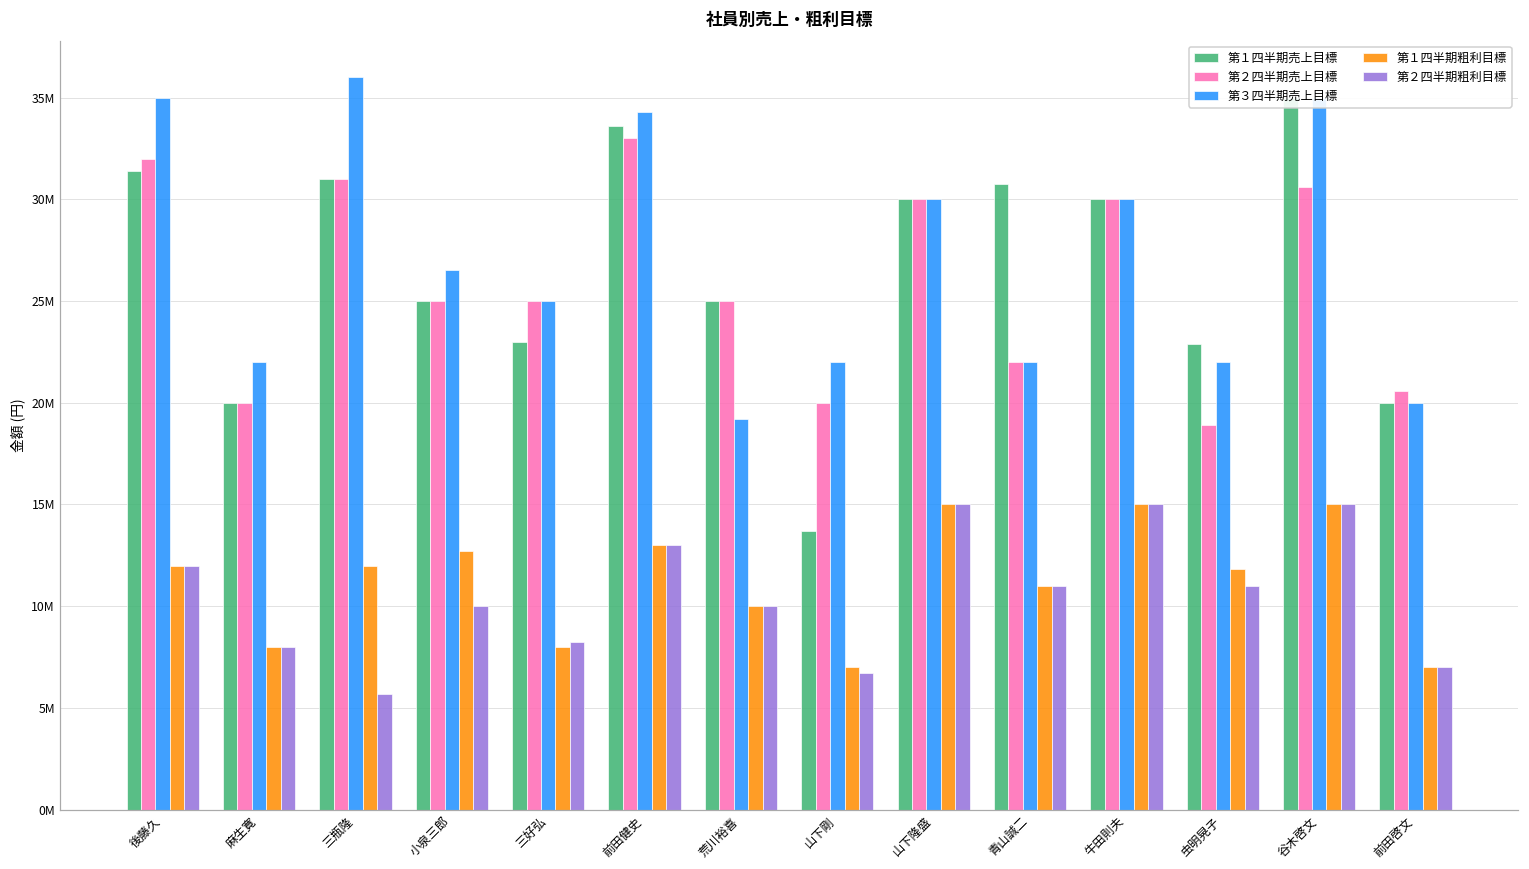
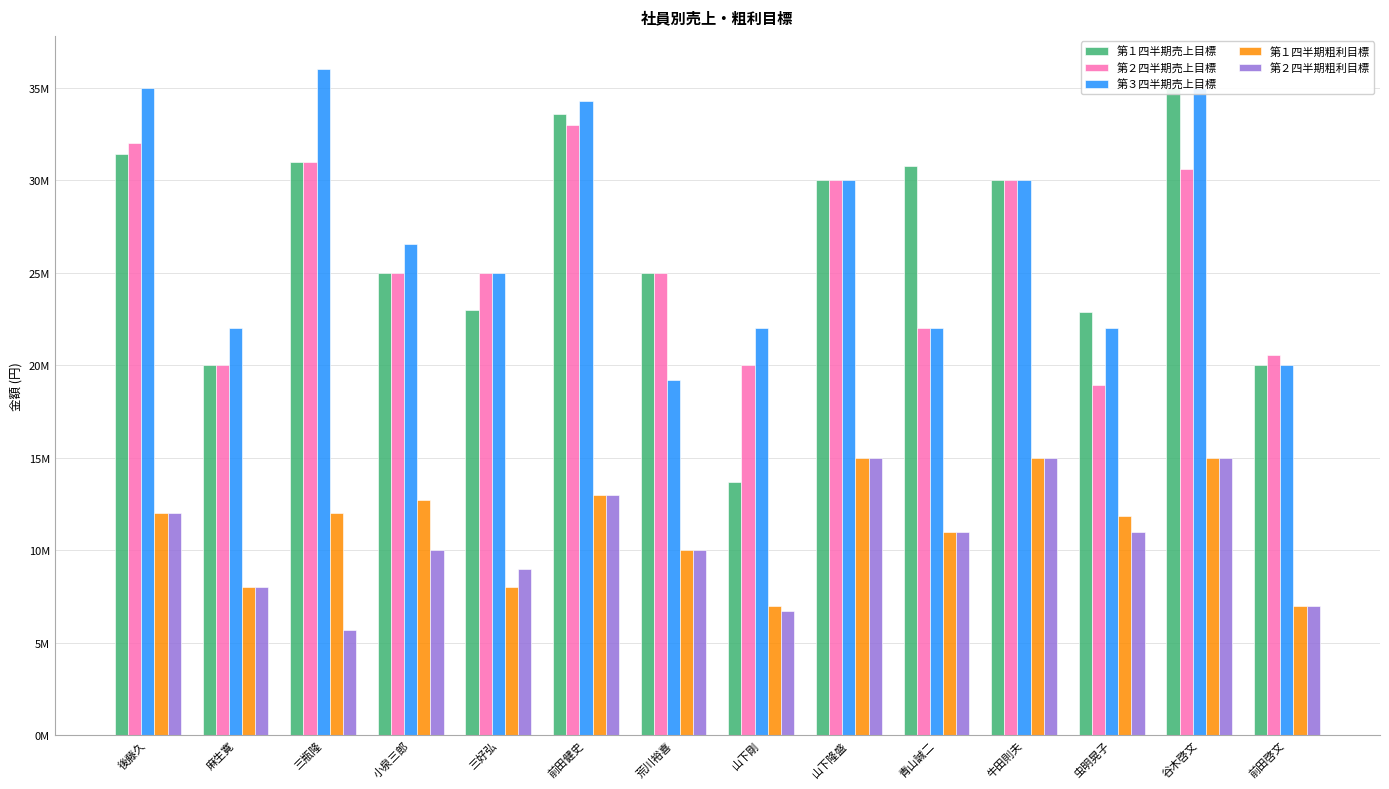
  {
    "第１四半期売上目標": {
      "後藤久": 31400000,
      "麻生寛": 20000000,
      "三瓶隆": 31000000,
      "小泉三郎": 25000000,
      "三好弘": 23000000,
      "前田健史": 33600000,
      "荒川裕喜": 25000000,
      "山下剛": 13700000,
      "山下隆盛": 30000000,
      "青山誠二": 30800000,
      "牛田則夫": 30000000,
      "虫明晃子": 22900000,
      "前田啓文": 20000000
    },
    "第２四半期売上目標": {
      "後藤久": 32000000,
      "麻生寛": 20000000,
      "三瓶隆": 31000000,
      "小泉三郎": 25000000,
      "三好弘": 25000000,
      "前田健史": 33000000,
      "荒川裕喜": 25000000,
      "山下剛": 20000000,
      "山下隆盛": 30000000,
      "青山誠二": 22000000,
      "牛田則夫": 30000000,
      "虫明晃子": 18900000,
      "谷木啓文": 30600000,
      "前田啓文": 20600000
    },
    "第３四半期売上目標": {
      "後藤久": 35000000,
      "麻生寛": 22000000,
      "三瓶隆": 36000000,
      "小泉三郎": 26500000,
      "三好弘": 25000000,
      "前田健史": 34300000,
      "荒川裕喜": 19200000,
      "山下剛": 22000000,
      "山下隆盛": 30000000,
      "青山誠二": 22000000,
      "牛田則夫": 30000000,
      "虫明晃子": 22000000,
      "前田啓文": 20000000
    },
    "第１四半期粗利目標": {
      "後藤久": 12000000,
      "麻生寛": 8000000,
      "三瓶隆": 12000000,
      "小泉三郎": 12700000,
      "三好弘": 8000000,
      "前田健史": 13000000,
      "荒川裕喜": 10000000,
      "山下剛": 7000000,
      "山下隆盛": 15000000,
      "青山誠二": 11000000,
      "牛田則夫": 15000000,
      "虫明晃子": 11800000,
      "谷木啓文": 15000000,
      "前田啓文": 7000000
    },
    "第２四半期粗利目標": {
      "後藤久": 12000000,
      "麻生寛": 8000000,
      "三瓶隆": 5700000,
      "小泉三郎": 10000000,
-     "三好弘": 8200000,
+     "三好弘": 9000000,
      "前田健史": 13000000,
      "荒川裕喜": 10000000,
      "山下剛": 6700000,
      "山下隆盛": 15000000,
      "青山誠二": 11000000,
      "牛田則夫": 15000000,
      "虫明晃子": 11000000,
      "谷木啓文": 15000000,
      "前田啓文": 7000000
    }
  }
